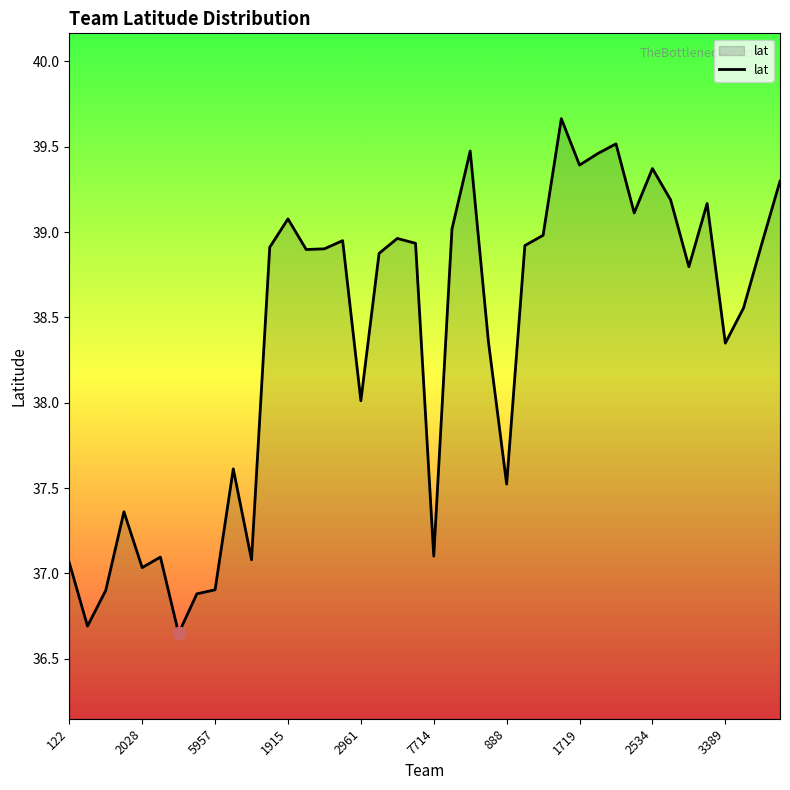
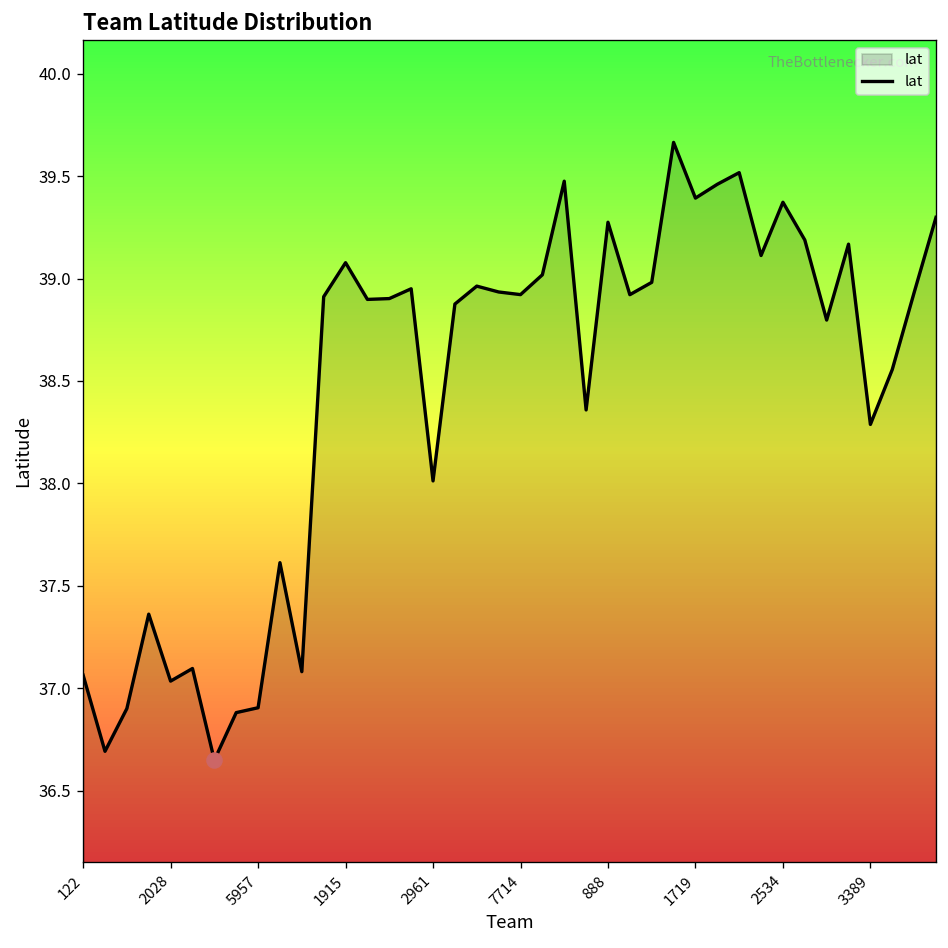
  {
    "lat": {
      "122": 37.06,
      "2028": 37.03,
      "5957": 36.90,
      "1915": 39.08,
      "2961": 38.01,
-     "7714": 37.10,
-     "888": 37.52,
+     "7714": 38.92,
+     "888": 39.27,
      "1719": 39.39,
      "2534": 39.37,
-     "3389": 38.35
+     "3389": 38.29
    }
  }
